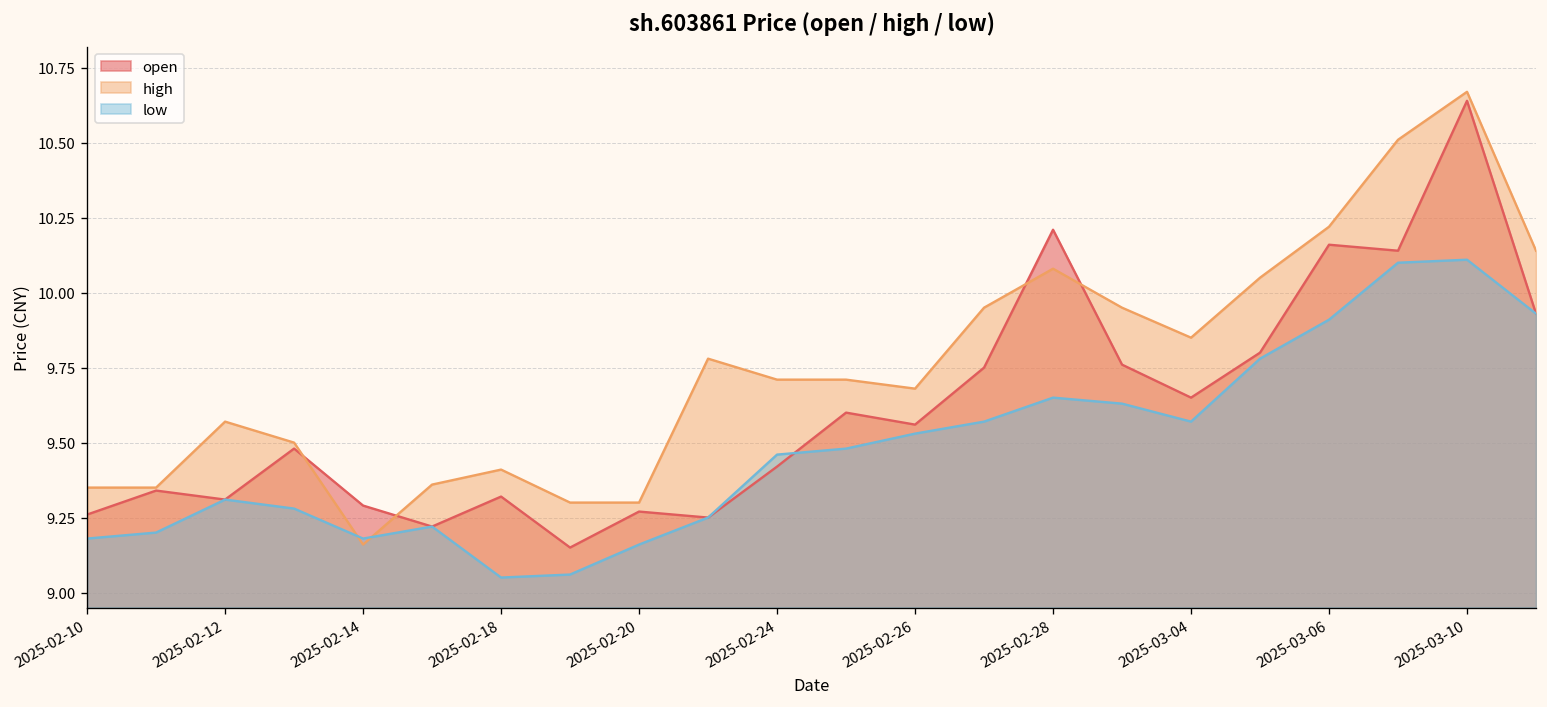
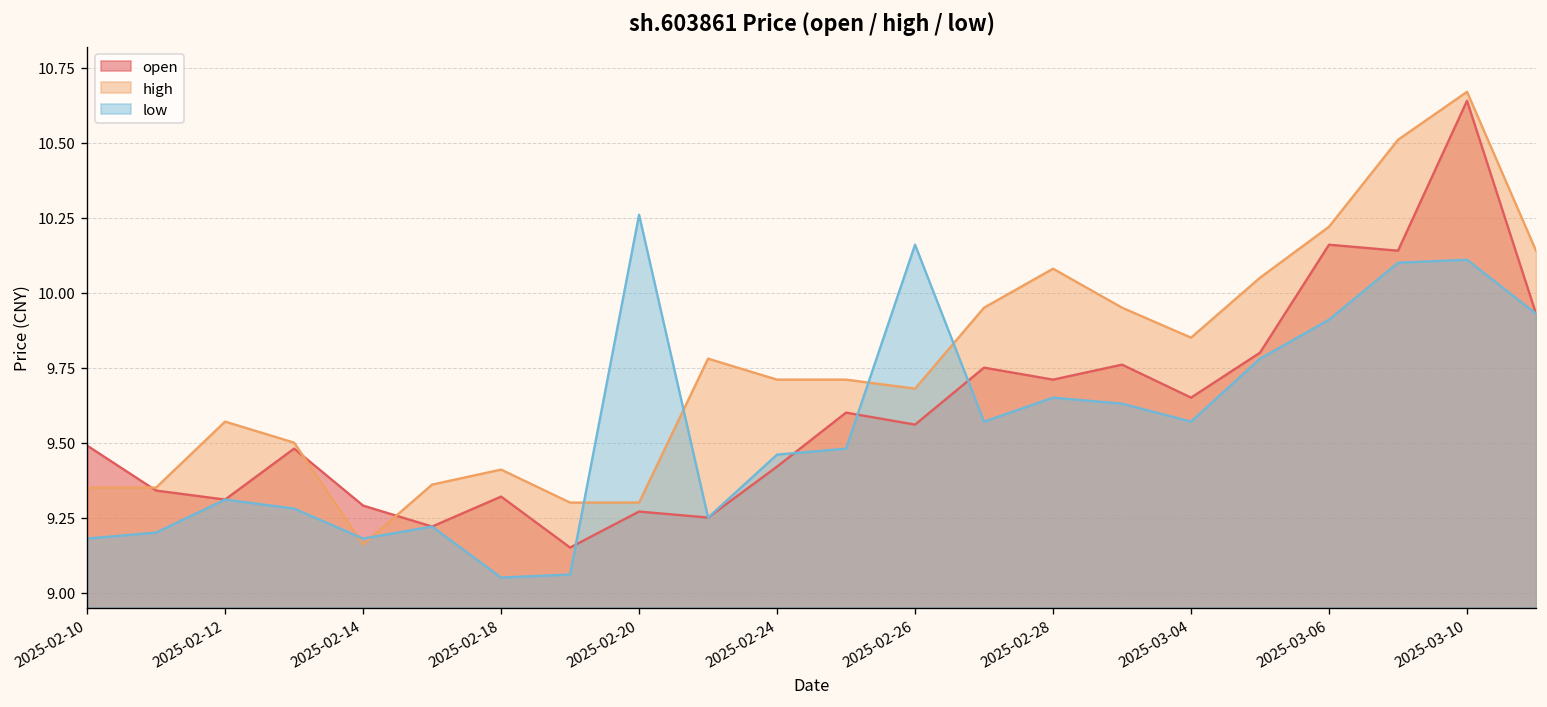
  {
    "open": {
-     "2025-02-10": 9.26,
+     "2025-02-10": 9.49,
      "2025-02-14": 9.29,
      "2025-02-18": 9.32,
      "2025-02-20": 9.27,
      "2025-02-24": 9.42,
      "2025-02-26": 9.56,
-     "2025-02-28": 10.21,
+     "2025-02-28": 9.71,
      "2025-03-04": 9.65,
      "2025-03-06": 10.16,
      "2025-03-10": 10.64
    },
    "high": {
      "2025-02-10": 9.35,
      "2025-02-12": 9.57,
      "2025-02-14": 9.16,
      "2025-02-18": 9.41,
      "2025-02-20": 9.30,
      "2025-02-24": 9.71,
      "2025-02-26": 9.68,
      "2025-02-28": 10.08,
      "2025-03-04": 9.85,
      "2025-03-06": 10.22,
      "2025-03-10": 10.67
    },
    "low": {
      "2025-02-10": 9.18,
      "2025-02-14": 9.18,
      "2025-02-18": 9.05,
-     "2025-02-20": 9.16,
+     "2025-02-20": 10.26,
      "2025-02-24": 9.46,
-     "2025-02-26": 9.53,
+     "2025-02-26": 10.16,
      "2025-02-28": 9.65,
      "2025-03-04": 9.57,
      "2025-03-06": 9.91,
      "2025-03-10": 10.11
    }
  }
